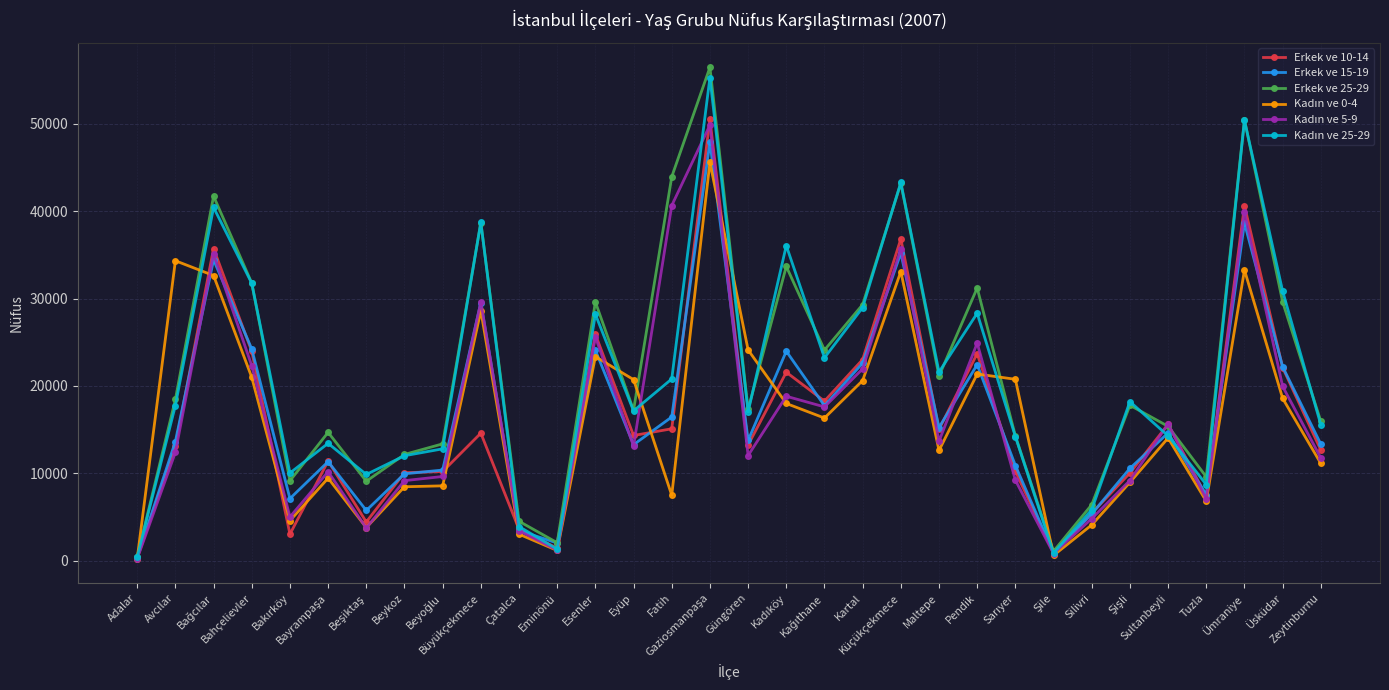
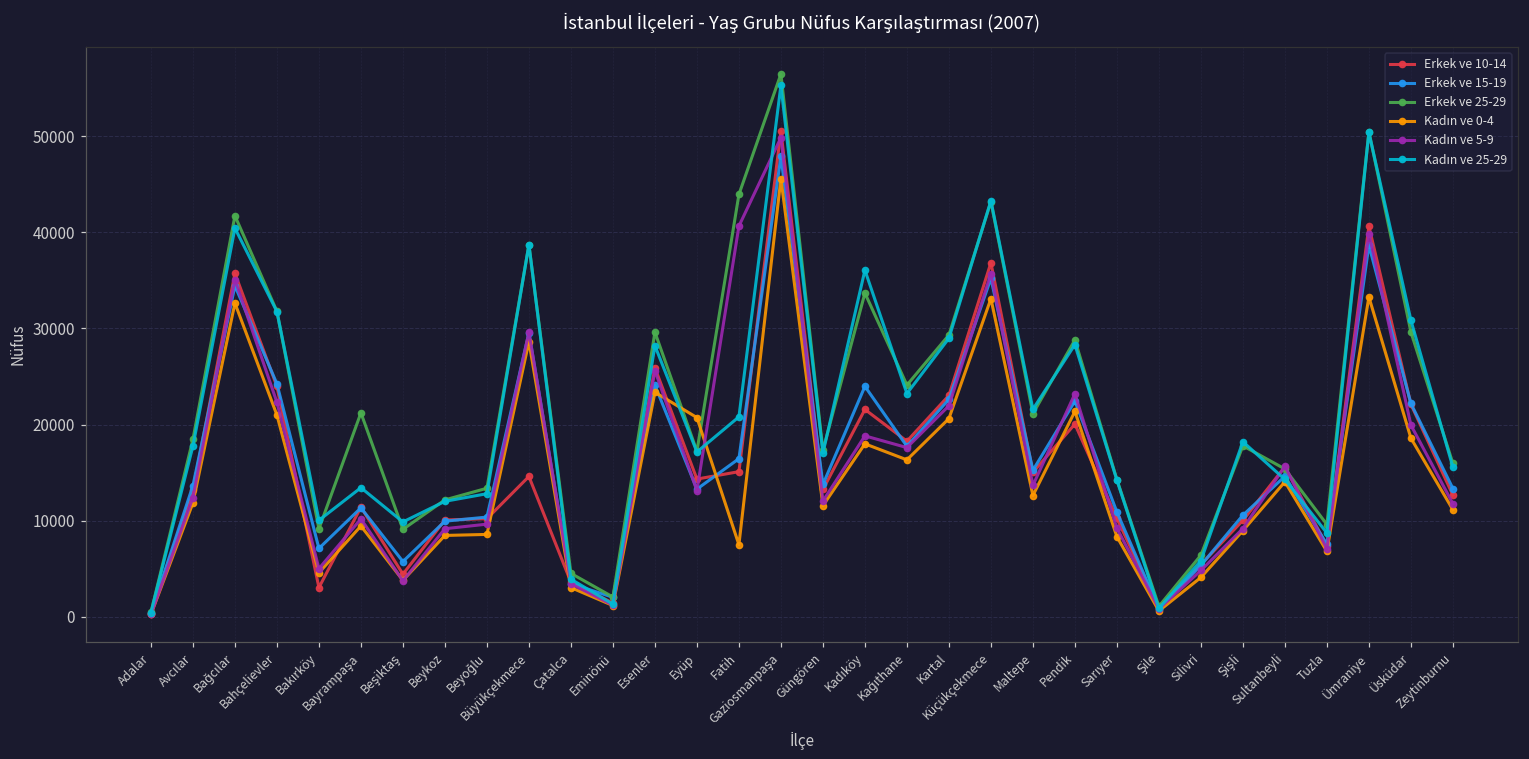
  {
    "Erkek ve 10-14": {
      "Avcılar": 13000,
      "Bağcılar": 36000,
      "Bakırköy": 3000,
      "Beşiktaş": 4000,
      "Büyükçekmece": 15000,
      "Eyüp": 14000,
      "Fatih": 15000,
      "Gaziosmanpaşa": 51000,
      "Güngören": 13000,
      "Kadıköy": 22000,
      "Kağıthane": 18000,
      "Kartal": 23000,
      "Küçükçekmece": 37000,
-     "Pendik": 24000,
+     "Pendik": 20000,
      "Sarıyer": 10000,
      "Şişli": 10000,
      "Ümraniye": 41000,
      "Zeytinburnu": 13000
    },
    "Erkek ve 25-29": {
      "Avcılar": 18000,
      "Bağcılar": 42000,
      "Bakırköy": 9000,
-     "Bayrampaşa": 15000,
+     "Bayrampaşa": 21000,
      "Beşiktaş": 9000,
      "Beyoğlu": 13000,
      "Çatalca": 5000,
      "Esenler": 30000,
      "Fatih": 44000,
      "Gaziosmanpaşa": 56000,
      "Kadıköy": 34000,
      "Kağıthane": 24000,
      "Kartal": 29000,
      "Maltepe": 21000,
-     "Pendik": 31000,
+     "Pendik": 29000,
      "Silivri": 6000,
      "Şişli": 18000,
      "Tuzla": 10000,
      "Üsküdar": 30000,
      "Zeytinburnu": 16000
    },
    "Kadın ve 0-4": {
-     "Avcılar": 34000,
+     "Avcılar": 12000,
      "Bağcılar": 33000,
      "Bahçelievler": 21000,
      "Bakırköy": 5000,
      "Bayrampaşa": 9000,
      "Beykoz": 8000,
      "Beyoğlu": 9000,
      "Büyükçekmece": 29000,
      "Çatalca": 3000,
      "Esenler": 23000,
      "Eyüp": 21000,
      "Fatih": 8000,
      "Gaziosmanpaşa": 46000,
-     "Güngören": 24000,
+     "Güngören": 12000,
      "Kadıköy": 18000,
      "Kağıthane": 16000,
      "Kartal": 21000,
      "Küçükçekmece": 33000,
      "Maltepe": 13000,
      "Pendik": 21000,
-     "Sarıyer": 21000,
+     "Sarıyer": 8000,
      "Silivri": 4000,
      "Ümraniye": 33000,
      "Üsküdar": 19000,
      "Zeytinburnu": 11000
    },
    "Kadın ve 5-9": {
      "Avcılar": 12000,
      "Bağcılar": 35000,
      "Bahçelievler": 22000,
      "Bakırköy": 5000,
      "Bayrampaşa": 10000,
      "Beykoz": 9000,
      "Beyoğlu": 10000,
      "Fatih": 41000,
      "Gaziosmanpaşa": 50000,
      "Güngören": 12000,
      "Kadıköy": 19000,
      "Kartal": 22000,
      "Küçükçekmece": 36000,
      "Maltepe": 14000,
-     "Pendik": 25000,
+     "Pendik": 23000,
      "Sarıyer": 9000,
      "Silivri": 5000,
      "Ümraniye": 40000,
      "Üsküdar": 20000,
      "Zeytinburnu": 12000
    }
  }
